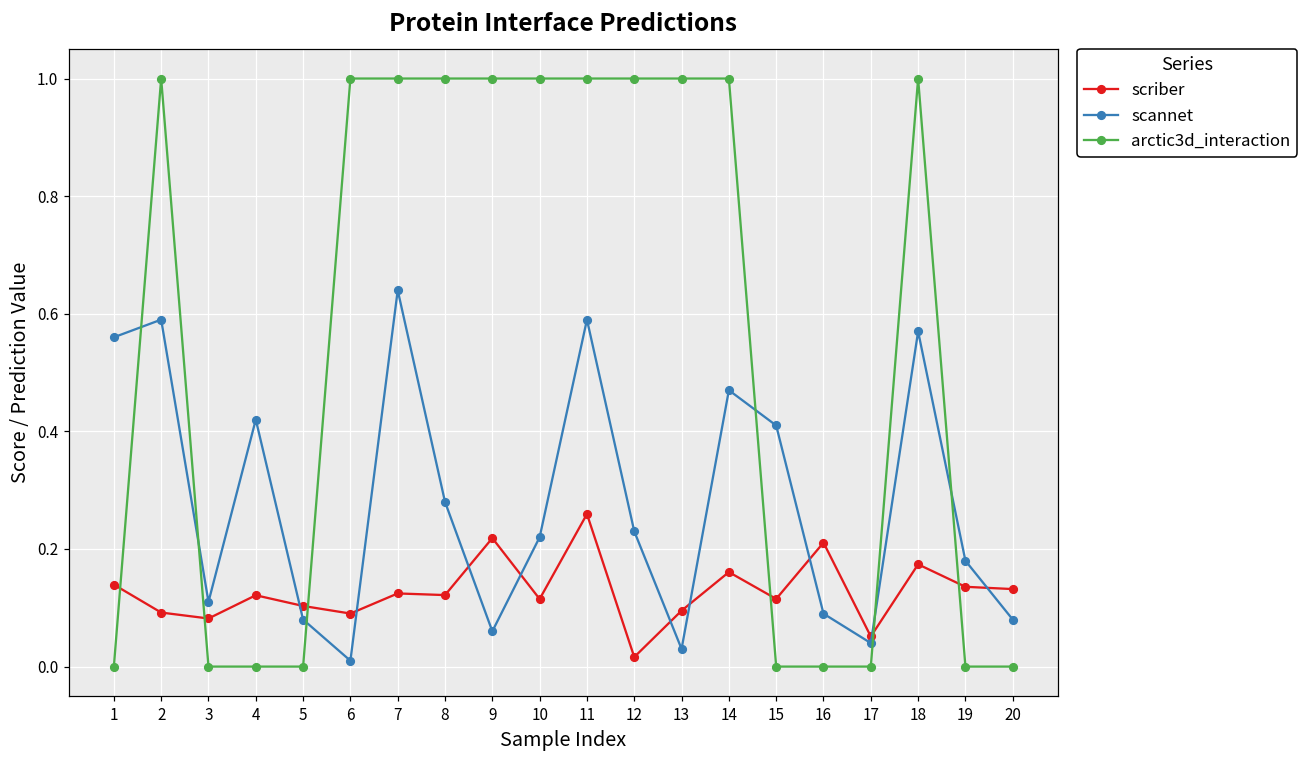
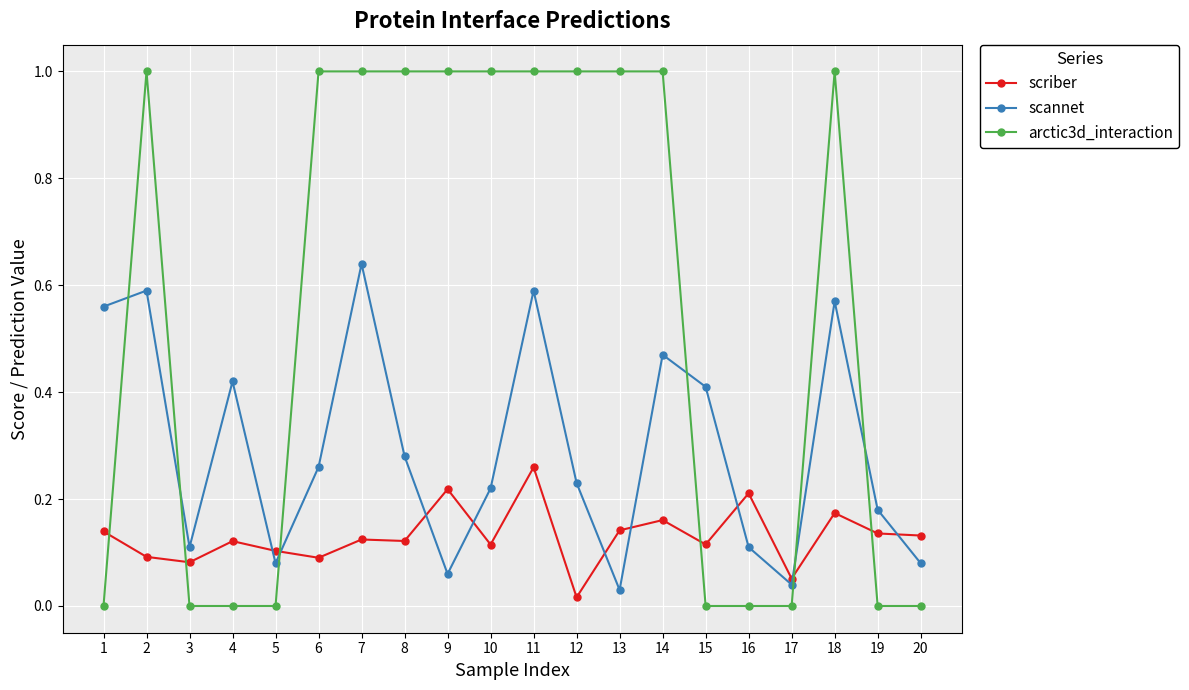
  {
    "scriber": {
      "1": 0.14,
      "2": 0.09,
      "3": 0.08,
      "4": 0.12,
      "5": 0.10,
      "6": 0.09,
      "7": 0.12,
      "8": 0.12,
      "9": 0.22,
      "10": 0.11,
      "11": 0.26,
      "12": 0.02,
-     "13": 0.10,
+     "13": 0.14,
      "14": 0.16,
      "15": 0.12,
      "16": 0.21,
      "17": 0.05,
      "18": 0.17,
      "19": 0.14,
      "20": 0.13
    },
    "scannet": {
      "1": 0.56,
      "2": 0.59,
      "3": 0.11,
      "4": 0.42,
      "5": 0.08,
-     "6": 0.01,
+     "6": 0.26,
      "7": 0.64,
      "8": 0.28,
      "9": 0.06,
      "10": 0.22,
      "11": 0.59,
      "12": 0.23,
      "13": 0.03,
      "14": 0.47,
      "15": 0.41,
-     "16": 0.09,
+     "16": 0.11,
      "17": 0.04,
      "18": 0.57,
      "19": 0.18,
      "20": 0.08
    },
    "arctic3d_interaction": {
      "1": 0.00,
      "2": 1.00,
      "3": 0.00,
      "4": 0.00,
      "5": 0.00,
      "6": 1.00,
      "7": 1.00,
      "8": 1.00,
      "9": 1.00,
      "10": 1.00,
      "11": 1.00,
      "12": 1.00,
      "13": 1.00,
      "14": 1.00,
      "15": 0.00,
      "16": 0.00,
      "17": 0.00,
      "18": 1.00,
      "19": 0.00,
      "20": 0.00
    }
  }
